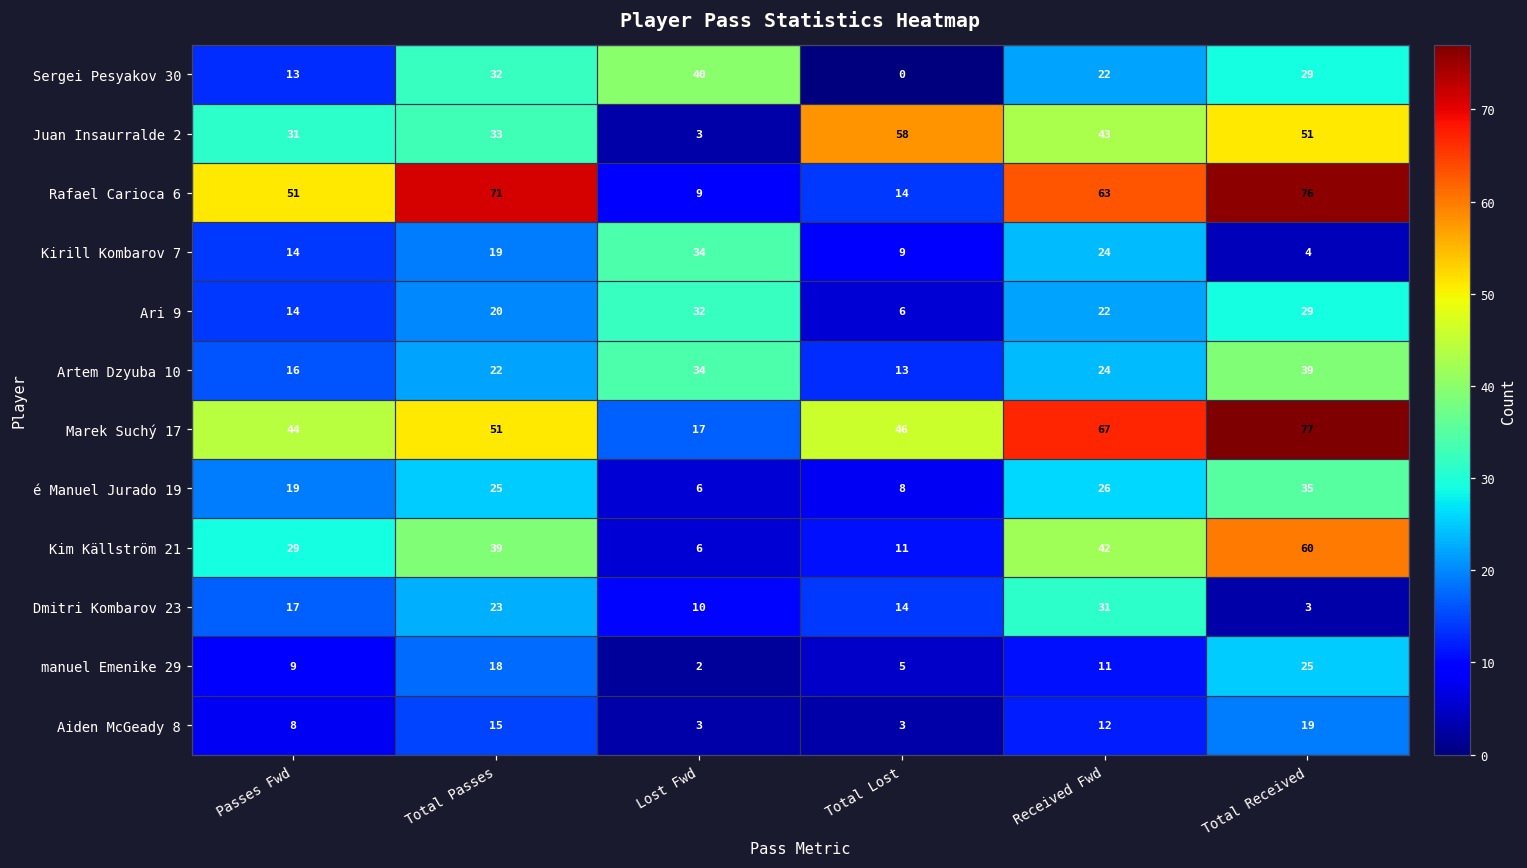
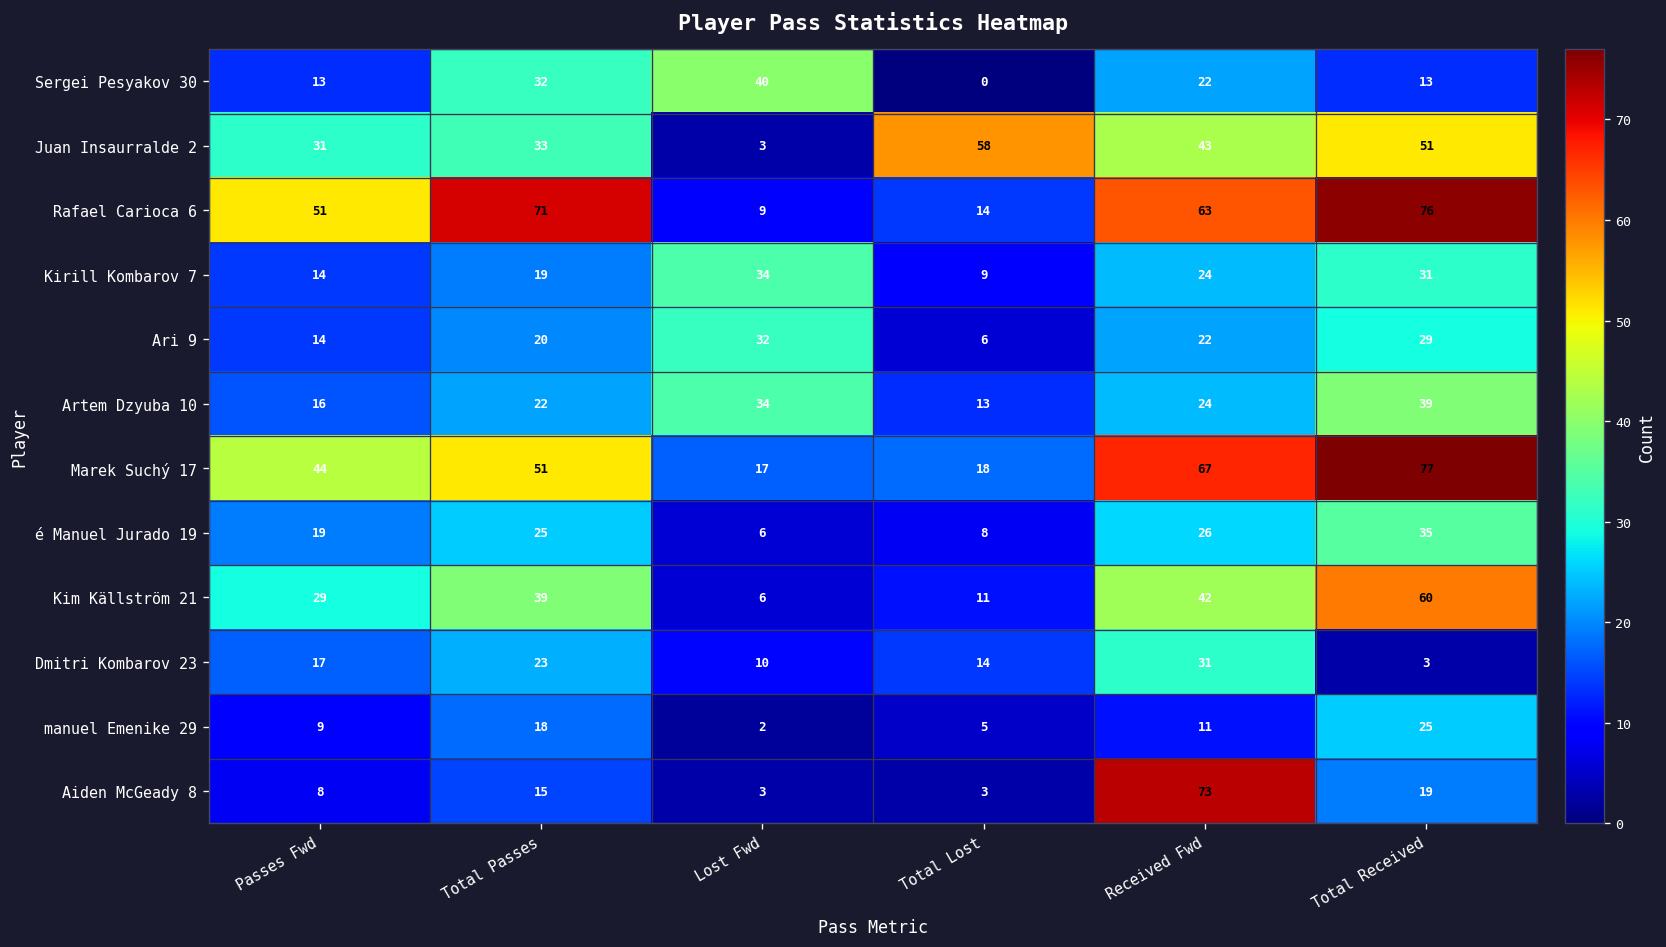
  {
    "Sergei Pesyakov 30": {
      "Passes Fwd": 13,
      "Total Passes": 32,
      "Lost Fwd": 40,
      "Total Lost": 0,
      "Received Fwd": 22,
-     "Total Received": 29
+     "Total Received": 13
    },
    "Juan Insaurralde 2": {
      "Passes Fwd": 31,
      "Total Passes": 33,
      "Lost Fwd": 3,
      "Total Lost": 58,
      "Received Fwd": 43,
      "Total Received": 51
    },
    "Rafael Carioca 6": {
      "Passes Fwd": 51,
      "Total Passes": 71,
      "Lost Fwd": 9,
      "Total Lost": 14,
      "Received Fwd": 63,
      "Total Received": 76
    },
    "Kirill Kombarov 7": {
      "Passes Fwd": 14,
      "Total Passes": 19,
      "Lost Fwd": 34,
      "Total Lost": 9,
      "Received Fwd": 24,
-     "Total Received": 4
+     "Total Received": 31
    },
    "Ari 9": {
      "Passes Fwd": 14,
      "Total Passes": 20,
      "Lost Fwd": 32,
      "Total Lost": 6,
      "Received Fwd": 22,
      "Total Received": 29
    },
    "Artem Dzyuba 10": {
      "Passes Fwd": 16,
      "Total Passes": 22,
      "Lost Fwd": 34,
      "Total Lost": 13,
      "Received Fwd": 24,
      "Total Received": 39
    },
    "Marek Suchý 17": {
      "Passes Fwd": 44,
      "Total Passes": 51,
      "Lost Fwd": 17,
-     "Total Lost": 46,
+     "Total Lost": 18,
      "Received Fwd": 67,
      "Total Received": 77
    },
    "é Manuel Jurado 19": {
      "Passes Fwd": 19,
      "Total Passes": 25,
      "Lost Fwd": 6,
      "Total Lost": 8,
      "Received Fwd": 26,
      "Total Received": 35
    },
    "Kim Källström 21": {
      "Passes Fwd": 29,
      "Total Passes": 39,
      "Lost Fwd": 6,
      "Total Lost": 11,
      "Received Fwd": 42,
      "Total Received": 60
    },
    "Dmitri Kombarov 23": {
      "Passes Fwd": 17,
      "Total Passes": 23,
      "Lost Fwd": 10,
      "Total Lost": 14,
      "Received Fwd": 31,
      "Total Received": 3
    },
    "manuel Emenike 29": {
      "Passes Fwd": 9,
      "Total Passes": 18,
      "Lost Fwd": 2,
      "Total Lost": 5,
      "Received Fwd": 11,
      "Total Received": 25
    },
    "Aiden McGeady 8": {
      "Passes Fwd": 8,
      "Total Passes": 15,
      "Lost Fwd": 3,
      "Total Lost": 3,
-     "Received Fwd": 12,
+     "Received Fwd": 73,
      "Total Received": 19
    }
  }
